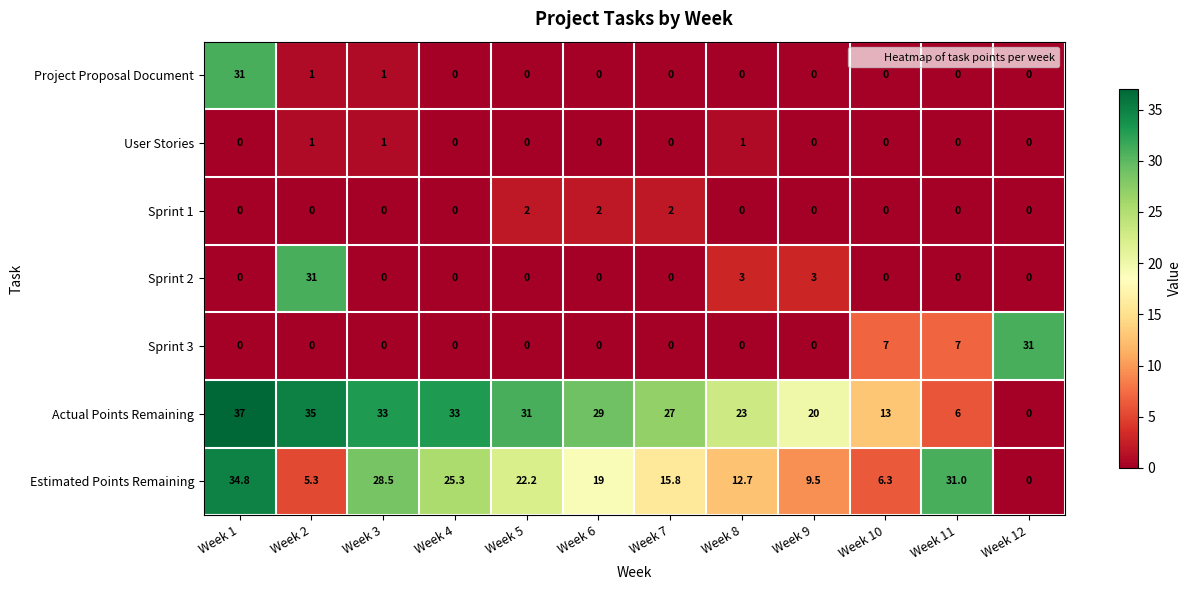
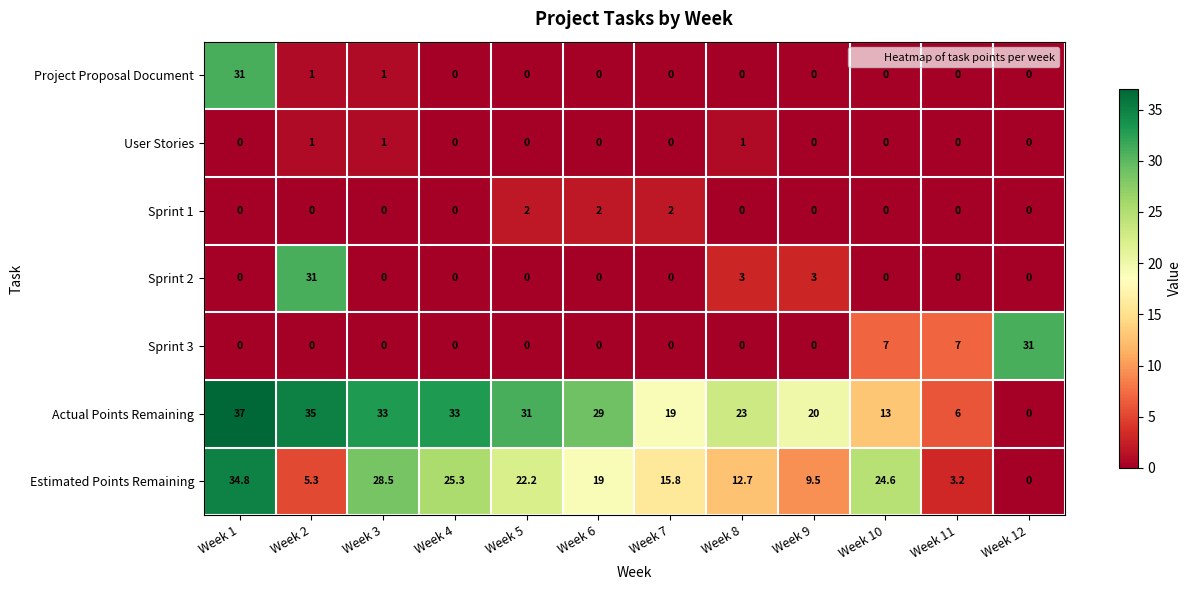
  {
    "Project Proposal Document": {
      "Week 1": 31,
      "Week 2": 1,
      "Week 3": 1,
      "Week 4": 0,
      "Week 5": 0,
      "Week 6": 0,
      "Week 7": 0,
      "Week 8": 0,
      "Week 9": 0,
      "Week 10": 0,
      "Week 11": 0,
      "Week 12": 0
    },
    "User Stories": {
      "Week 1": 0,
      "Week 2": 1,
      "Week 3": 1,
      "Week 4": 0,
      "Week 5": 0,
      "Week 6": 0,
      "Week 7": 0,
      "Week 8": 1,
      "Week 9": 0,
      "Week 10": 0,
      "Week 11": 0,
      "Week 12": 0
    },
    "Sprint 1": {
      "Week 1": 0,
      "Week 2": 0,
      "Week 3": 0,
      "Week 4": 0,
      "Week 5": 2,
      "Week 6": 2,
      "Week 7": 2,
      "Week 8": 0,
      "Week 9": 0,
      "Week 10": 0,
      "Week 11": 0,
      "Week 12": 0
    },
    "Sprint 2": {
      "Week 1": 0,
      "Week 2": 31,
      "Week 3": 0,
      "Week 4": 0,
      "Week 5": 0,
      "Week 6": 0,
      "Week 7": 0,
      "Week 8": 3,
      "Week 9": 3,
      "Week 10": 0,
      "Week 11": 0,
      "Week 12": 0
    },
    "Sprint 3": {
      "Week 1": 0,
      "Week 2": 0,
      "Week 3": 0,
      "Week 4": 0,
      "Week 5": 0,
      "Week 6": 0,
      "Week 7": 0,
      "Week 8": 0,
      "Week 9": 0,
      "Week 10": 7,
      "Week 11": 7,
      "Week 12": 31
    },
    "Actual Points Remaining": {
      "Week 1": 37,
      "Week 2": 35,
      "Week 3": 33,
      "Week 4": 33,
      "Week 5": 31,
      "Week 6": 29,
-     "Week 7": 27,
+     "Week 7": 19,
      "Week 8": 23,
      "Week 9": 20,
      "Week 10": 13,
      "Week 11": 6,
      "Week 12": 0
    },
    "Estimated Points Remaining": {
      "Week 1": 34.8,
      "Week 2": 5.3,
      "Week 3": 28.5,
      "Week 4": 25.3,
      "Week 5": 22.2,
      "Week 6": 19,
      "Week 7": 15.8,
      "Week 8": 12.7,
      "Week 9": 9.5,
-     "Week 10": 6.3,
-     "Week 11": 31.0,
+     "Week 10": 24.6,
+     "Week 11": 3.2,
      "Week 12": 0
    }
  }
